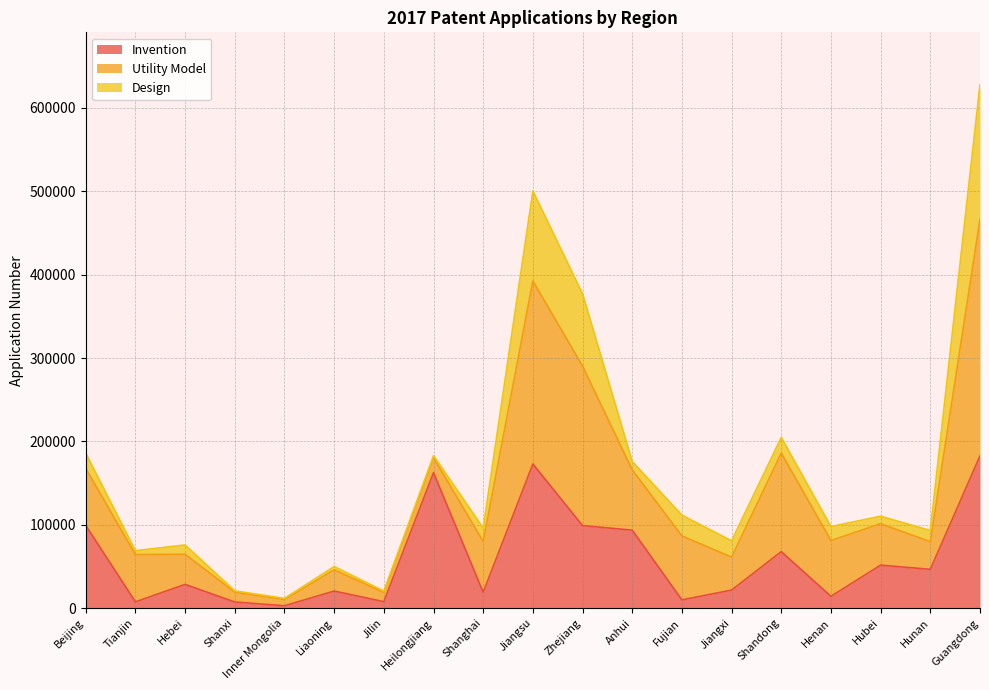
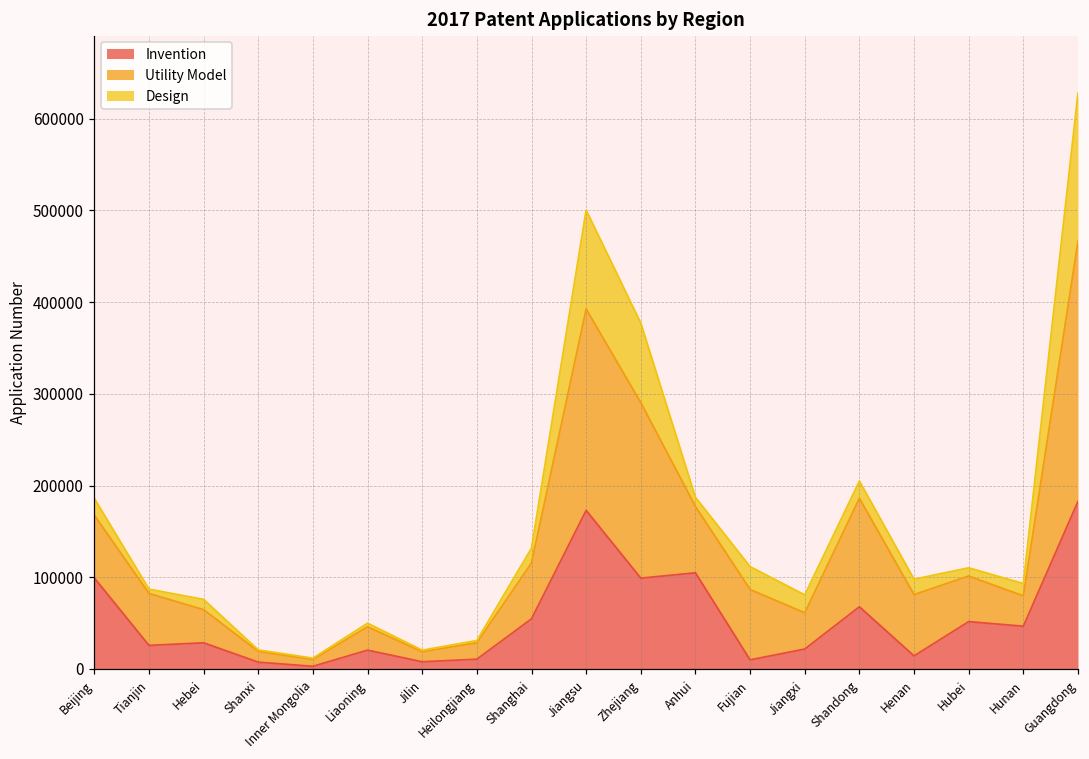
  {
    "Invention": {
      "Beijing": 100000,
-     "Tianjin": 10000,
+     "Tianjin": 30000,
      "Hebei": 30000,
      "Shanxi": 10000,
      "Inner Mongolia": 0,
      "Liaoning": 20000,
      "Jilin": 10000,
-     "Heilongjiang": 160000,
-     "Shanghai": 20000,
+     "Heilongjiang": 10000,
+     "Shanghai": 50000,
      "Jiangsu": 170000,
      "Zhejiang": 100000,
-     "Anhui": 90000,
+     "Anhui": 100000,
      "Fujian": 10000,
      "Jiangxi": 20000,
      "Shandong": 70000,
      "Henan": 10000,
      "Hubei": 50000,
      "Hunan": 50000,
      "Guangdong": 180000
    }
  }
